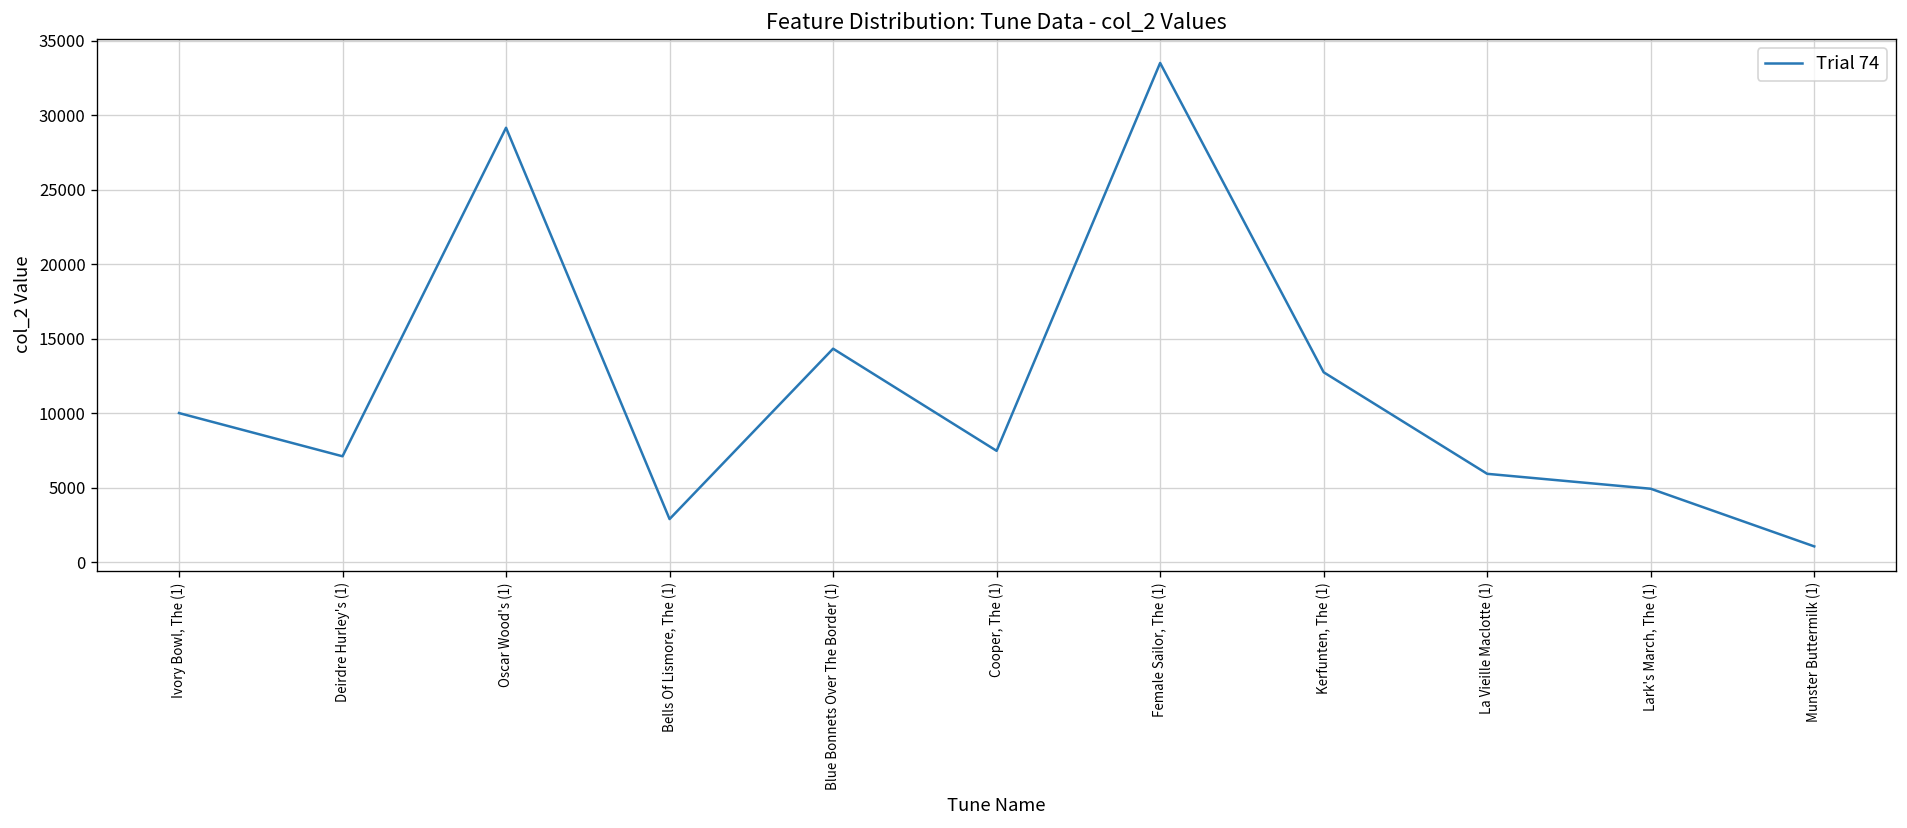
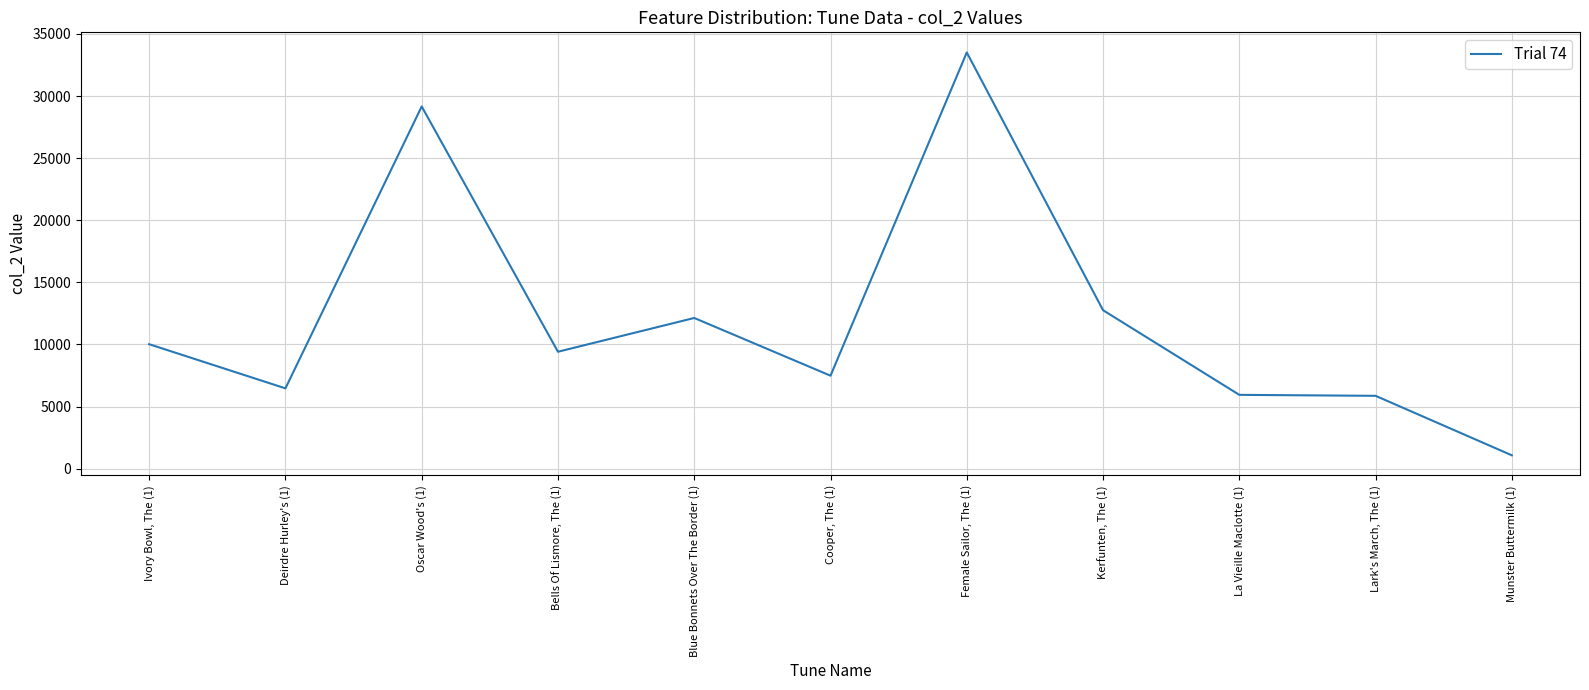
  {
    "Ivory Bowl, The (1)": 10000,
-   "Deirdre Hurley's (1)": 7100,
+   "Deirdre Hurley's (1)": 6500,
    "Oscar Wood's (1)": 29200,
-   "Bells Of Lismore, The (1)": 2900,
-   "Blue Bonnets Over The Border (1)": 14300,
+   "Bells Of Lismore, The (1)": 9400,
+   "Blue Bonnets Over The Border (1)": 12100,
    "Cooper, The (1)": 7500,
    "Female Sailor, The (1)": 33500,
    "Kerfunten, The (1)": 12800,
    "La Vieille Maclotte (1)": 5900,
-   "Lark's March, The (1)": 4900,
+   "Lark's March, The (1)": 5900,
    "Munster Buttermilk (1)": 1100
  }
